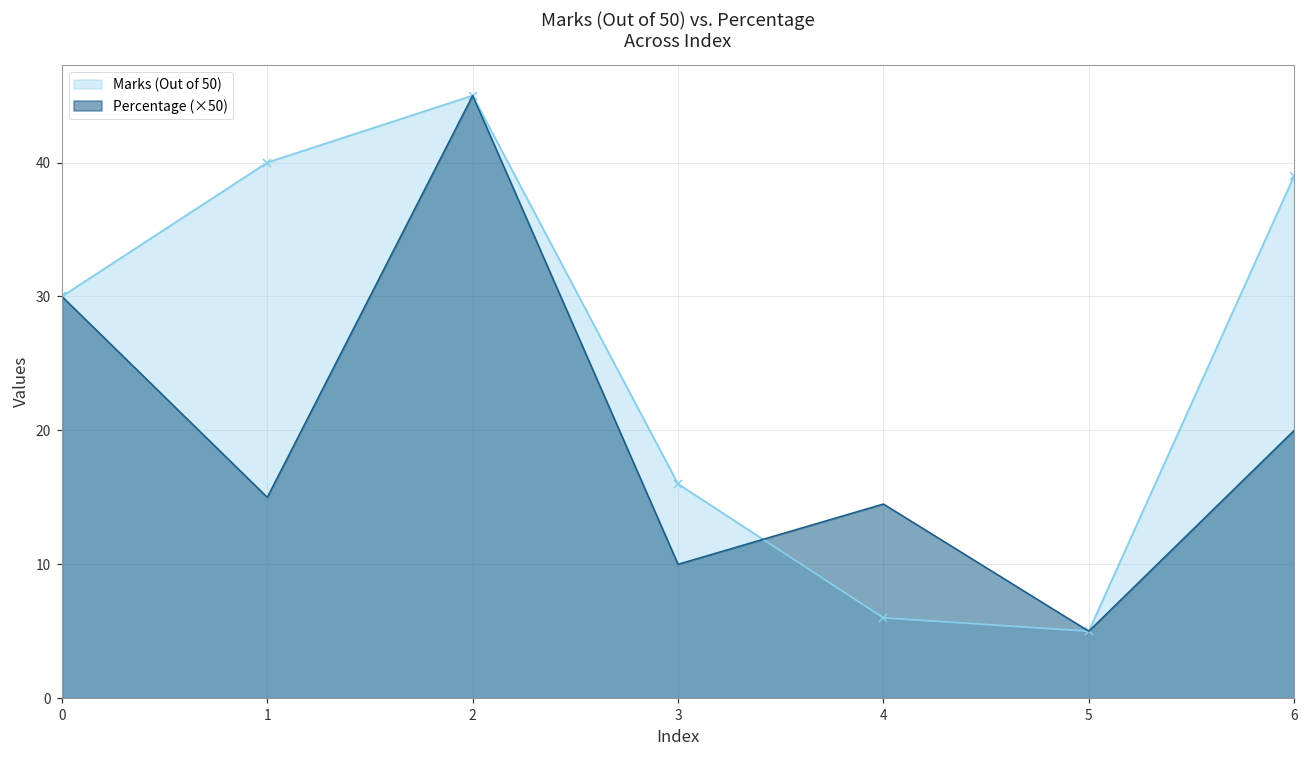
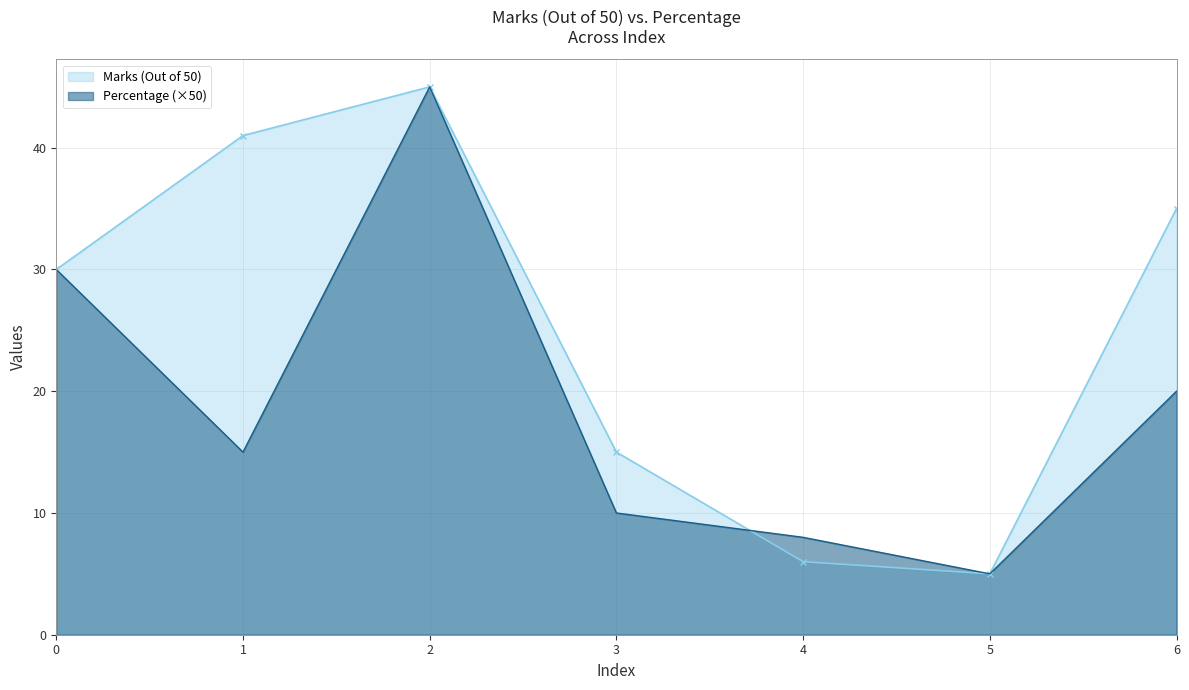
  {
    "Marks (Out of 50)": {
-     "1": 40,
-     "3": 16,
+     "1": 41,
+     "3": 15,
      "4": 6,
-     "6": 39
+     "6": 35
    },
    "Percentage (×50)": {
      "1": 15.0,
      "3": 10.0,
-     "4": 14.5,
+     "4": 8.0,
      "6": 20.0
    }
  }
